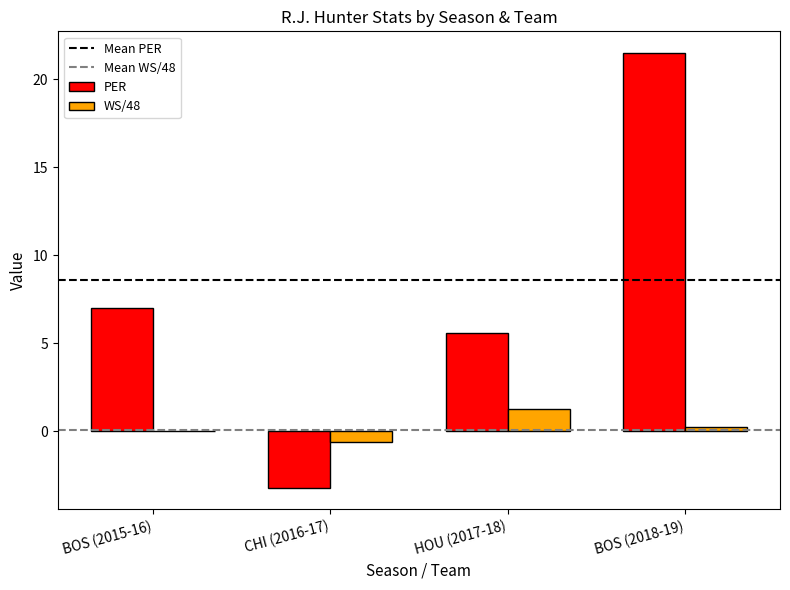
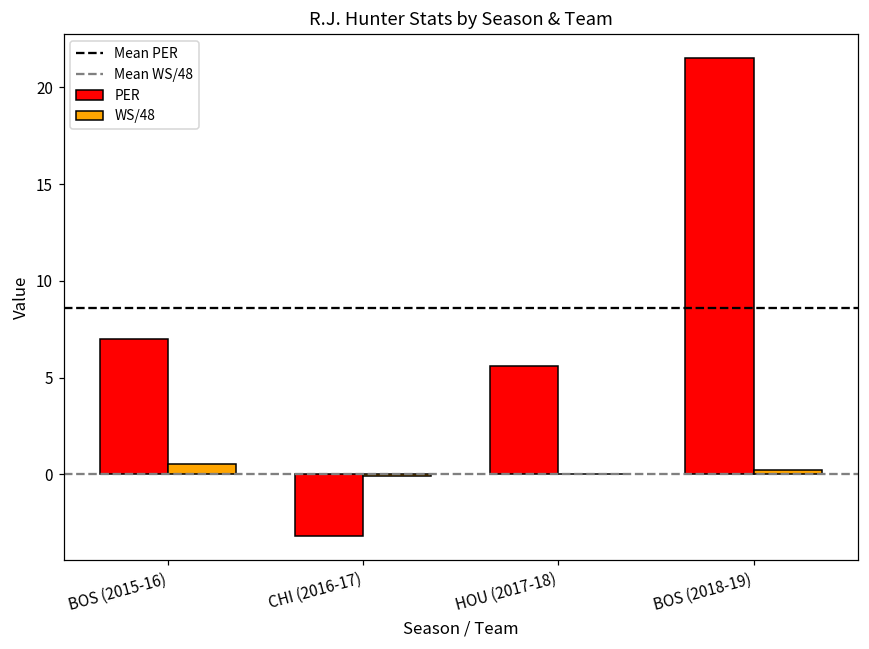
  {
    "PER": {
      "BOS (2015-16)": 7.0,
      "CHI (2016-17)": -3.2,
      "HOU (2017-18)": 5.6,
      "BOS (2018-19)": 21.5
    },
    "WS/48": {
-     "BOS (2015-16)": 0.0,
-     "CHI (2016-17)": -0.6,
-     "HOU (2017-18)": 1.3,
+     "BOS (2015-16)": 0.5,
+     "CHI (2016-17)": -0.1,
+     "HOU (2017-18)": 0.0,
      "BOS (2018-19)": 0.2
    }
  }
